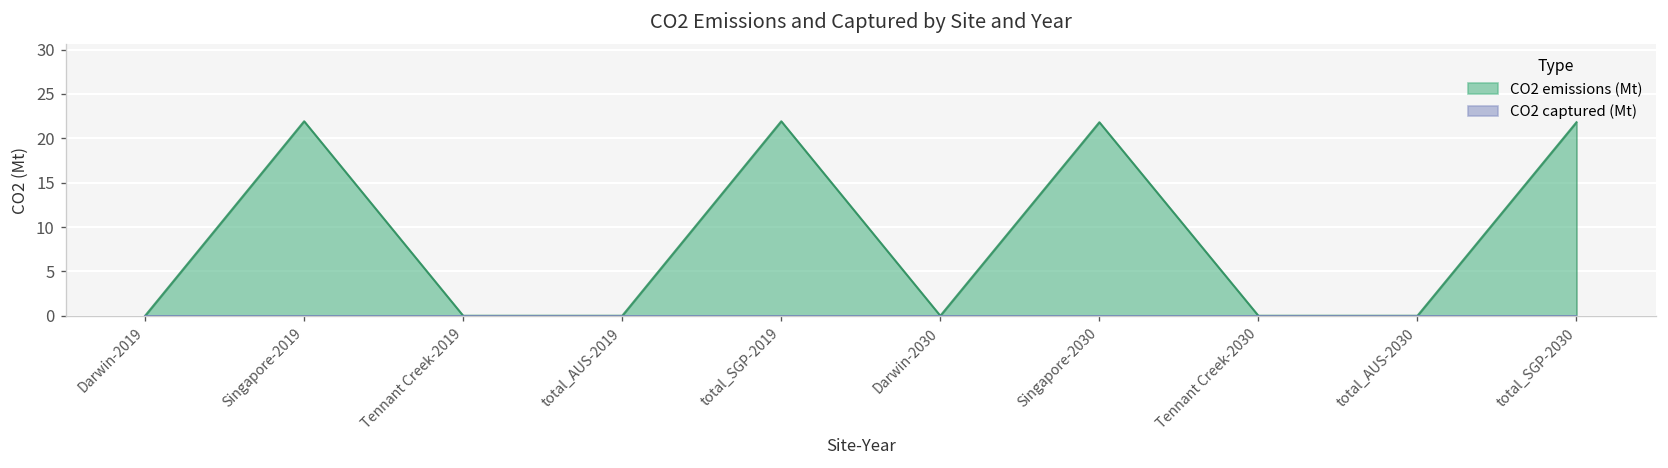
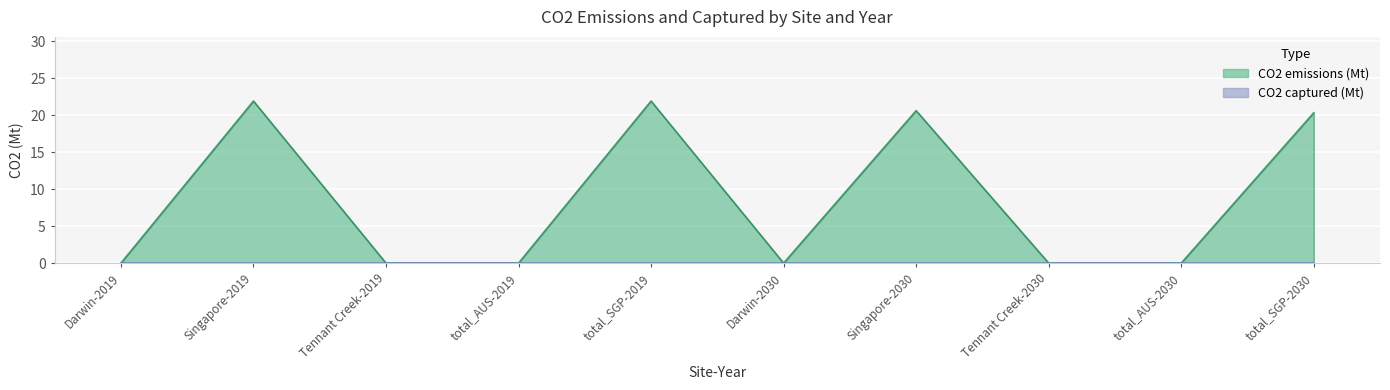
  {
    "CO2 captured (Mt)": {
      "Singapore-2019": 0,
      "total_SGP-2019": 0,
      "Singapore-2030": 0,
      "total_SGP-2030": 0
    },
    "CO2 emissions (Mt)": {
      "Singapore-2019": 22,
      "total_SGP-2019": 22,
-     "Singapore-2030": 22,
-     "total_SGP-2030": 22
+     "Singapore-2030": 21,
+     "total_SGP-2030": 20
    }
  }
